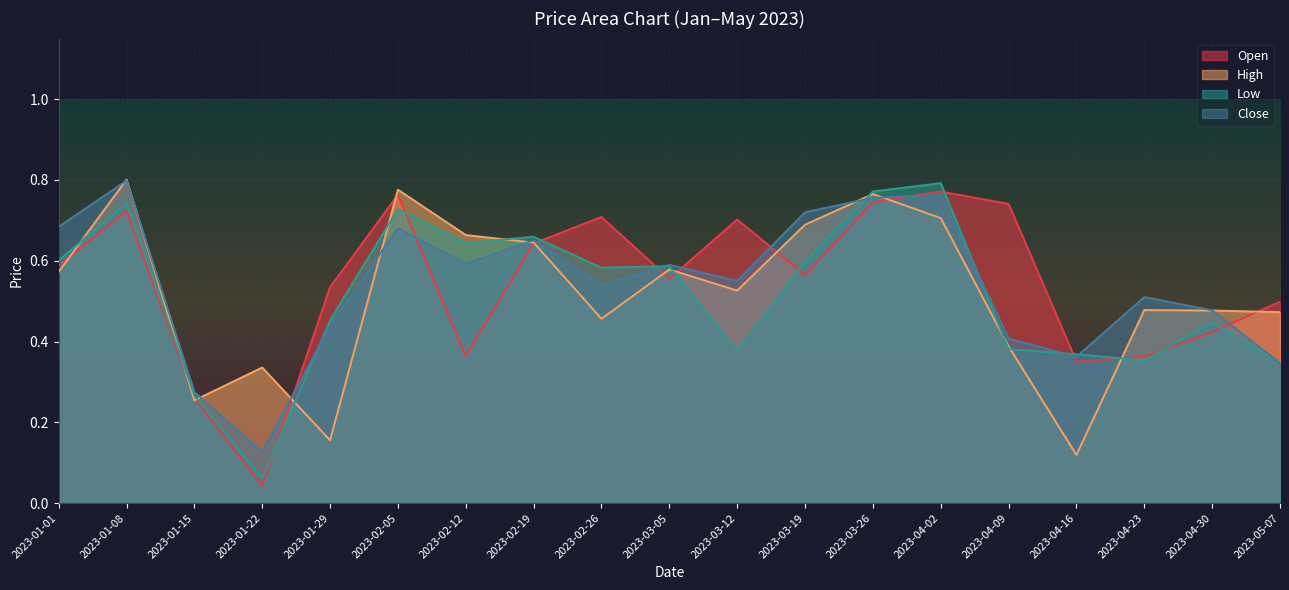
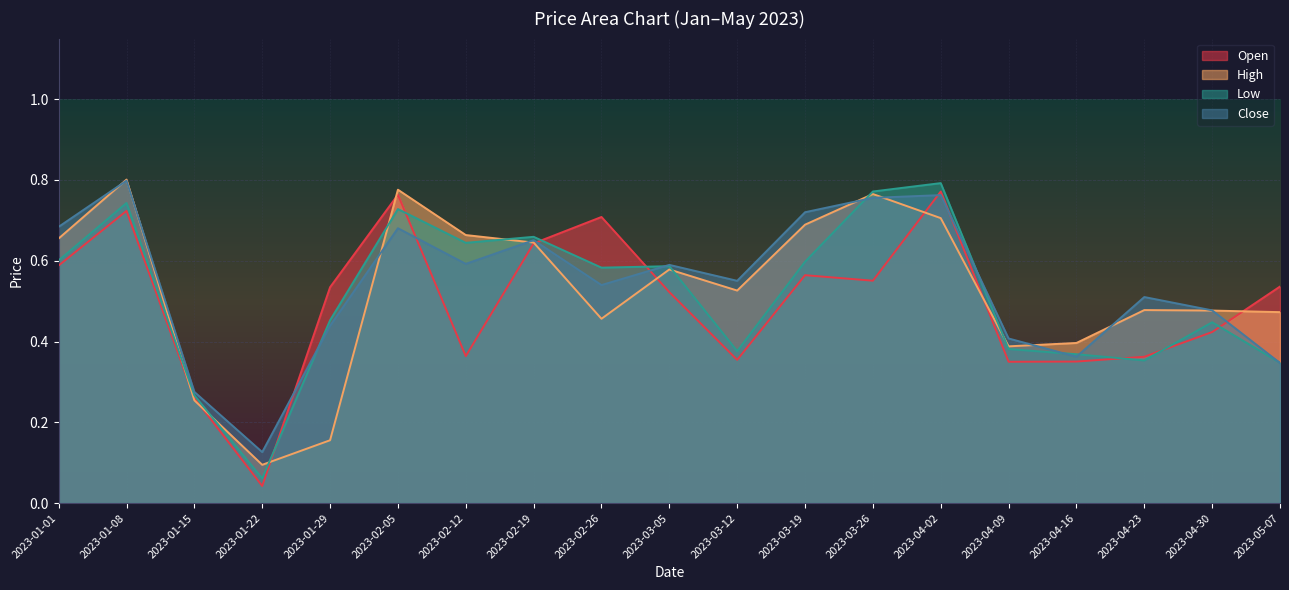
  {
    "Open": {
      "2023-01-01": 0.59,
      "2023-01-08": 0.72,
      "2023-01-22": 0.04,
      "2023-01-29": 0.53,
      "2023-02-05": 0.76,
      "2023-02-12": 0.36,
      "2023-02-26": 0.71,
-     "2023-03-05": 0.56,
-     "2023-03-12": 0.70,
+     "2023-03-05": 0.52,
+     "2023-03-12": 0.35,
      "2023-03-19": 0.56,
-     "2023-03-26": 0.74,
+     "2023-03-26": 0.55,
      "2023-04-02": 0.77,
-     "2023-04-09": 0.74,
+     "2023-04-09": 0.35,
      "2023-04-16": 0.35,
      "2023-04-23": 0.36,
      "2023-04-30": 0.42,
-     "2023-05-07": 0.50
+     "2023-05-07": 0.54
    },
    "High": {
-     "2023-01-01": 0.57,
-     "2023-01-22": 0.34,
+     "2023-01-01": 0.66,
+     "2023-01-22": 0.09,
      "2023-01-29": 0.16,
      "2023-02-05": 0.78,
      "2023-02-12": 0.66,
      "2023-02-26": 0.46,
      "2023-03-05": 0.58,
      "2023-03-12": 0.53,
      "2023-03-19": 0.69,
      "2023-04-02": 0.71,
      "2023-04-09": 0.39,
-     "2023-04-16": 0.12,
+     "2023-04-16": 0.40,
      "2023-04-23": 0.48,
      "2023-05-07": 0.47
    }
  }
